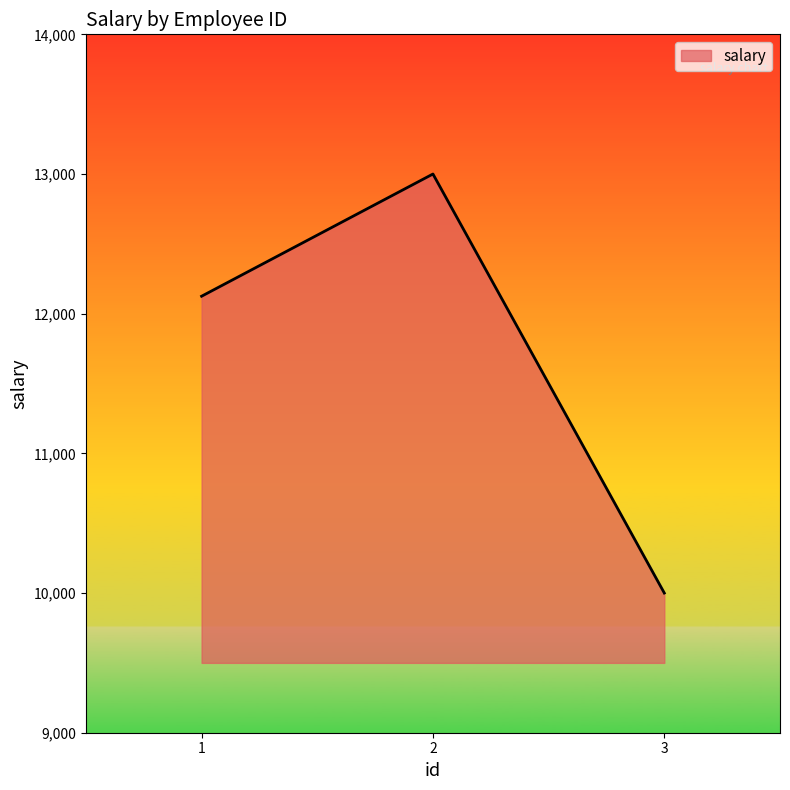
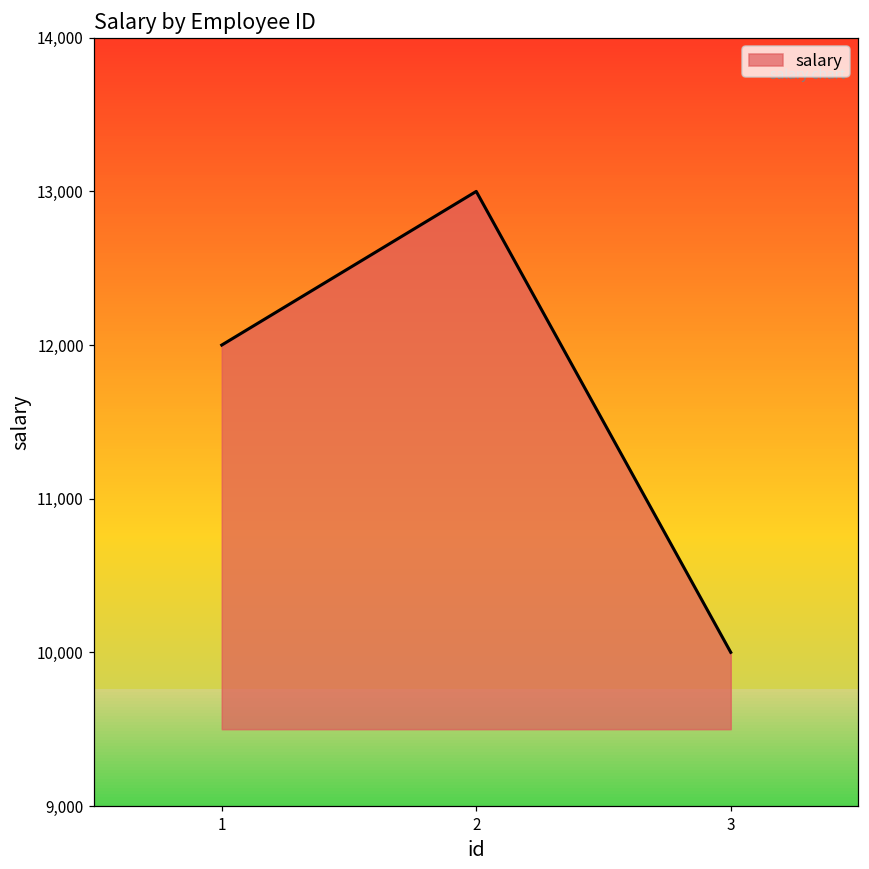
  {
-   "1": "12,130",
+   "1": "12,000",
    "2": "13,000",
    "3": "10,000"
  }
